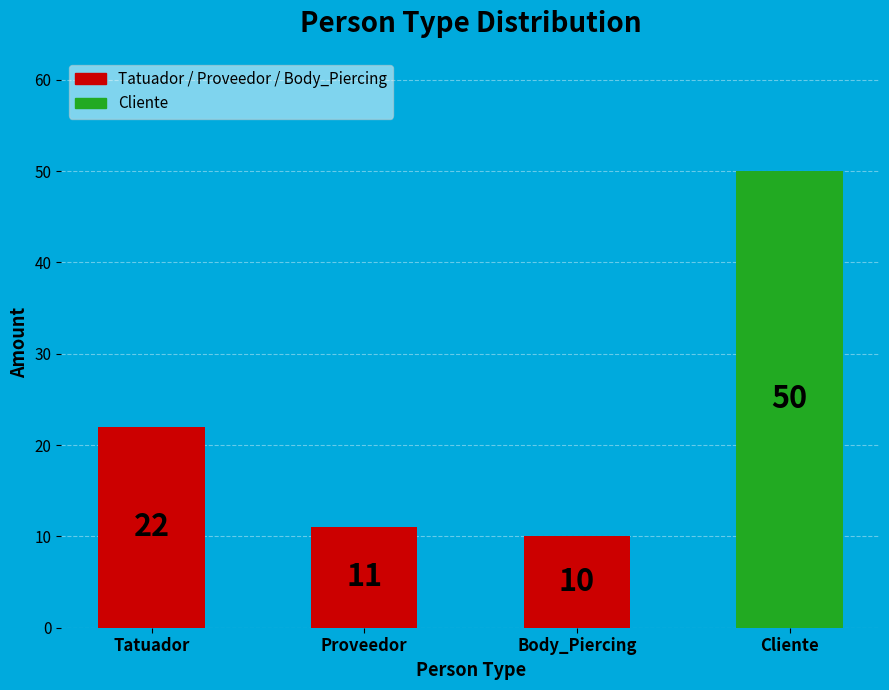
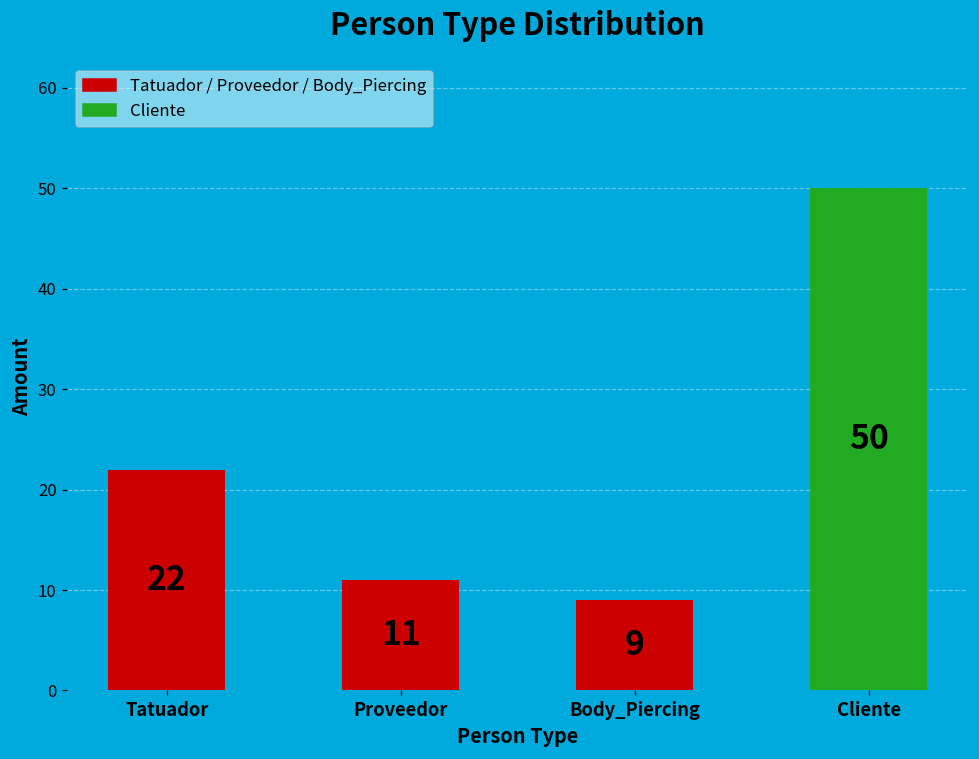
  {
    "Tatuador": 22,
    "Proveedor": 11,
-   "Body_Piercing": 10,
+   "Body_Piercing": 9,
    "Cliente": 50
  }
